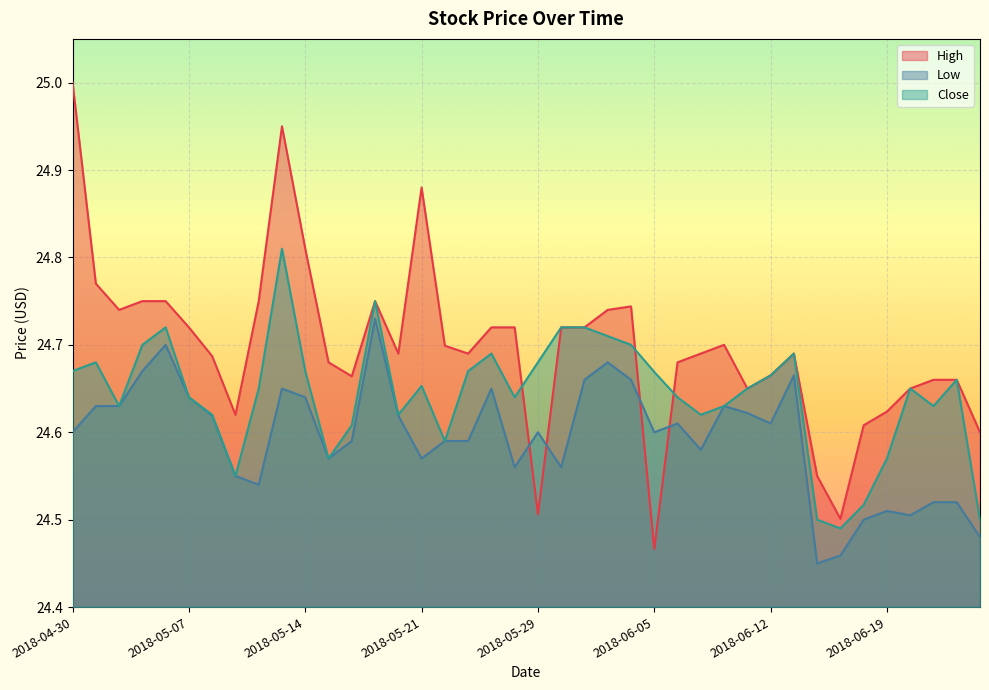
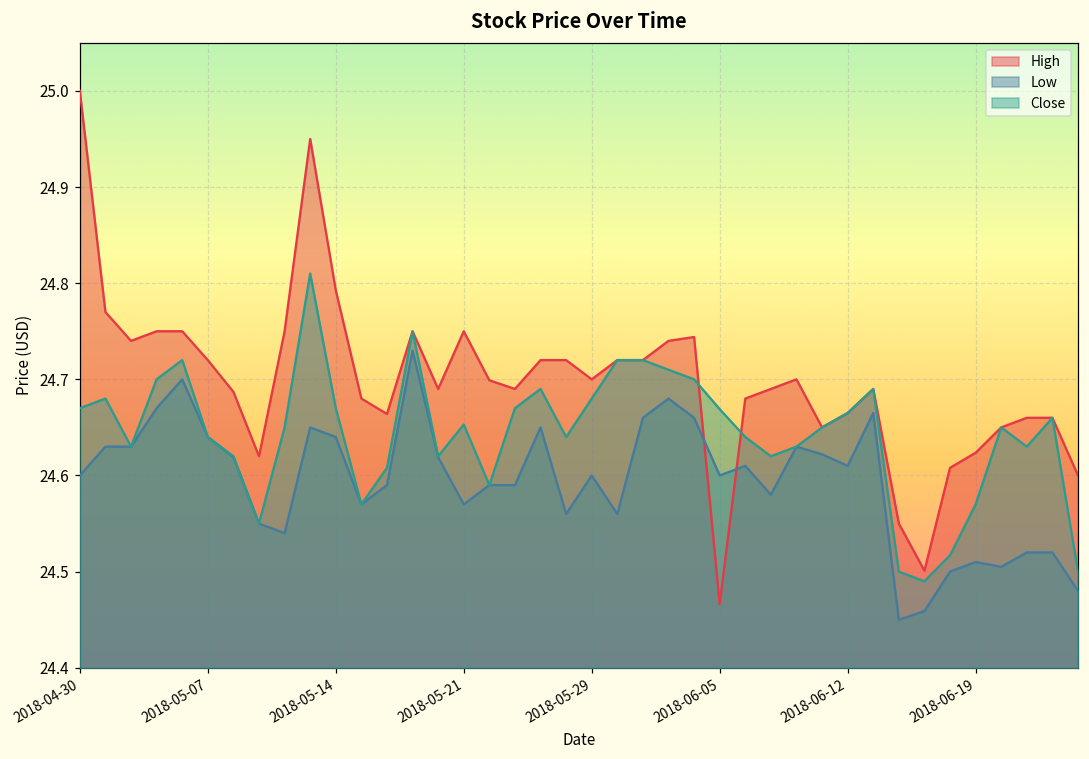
  {
    "High": {
      "2018-04-30": 25.00,
      "2018-05-07": 24.72,
-     "2018-05-14": 24.81,
-     "2018-05-21": 24.88,
-     "2018-05-29": 24.51,
+     "2018-05-14": 24.79,
+     "2018-05-21": 24.75,
+     "2018-05-29": 24.70,
      "2018-06-05": 24.47,
      "2018-06-19": 24.62
    }
  }
